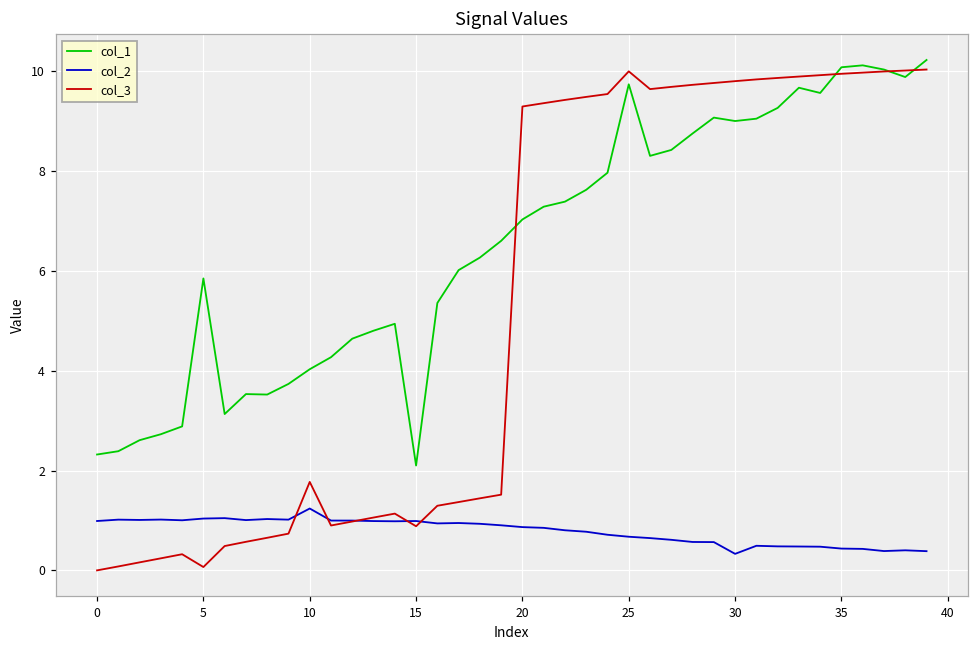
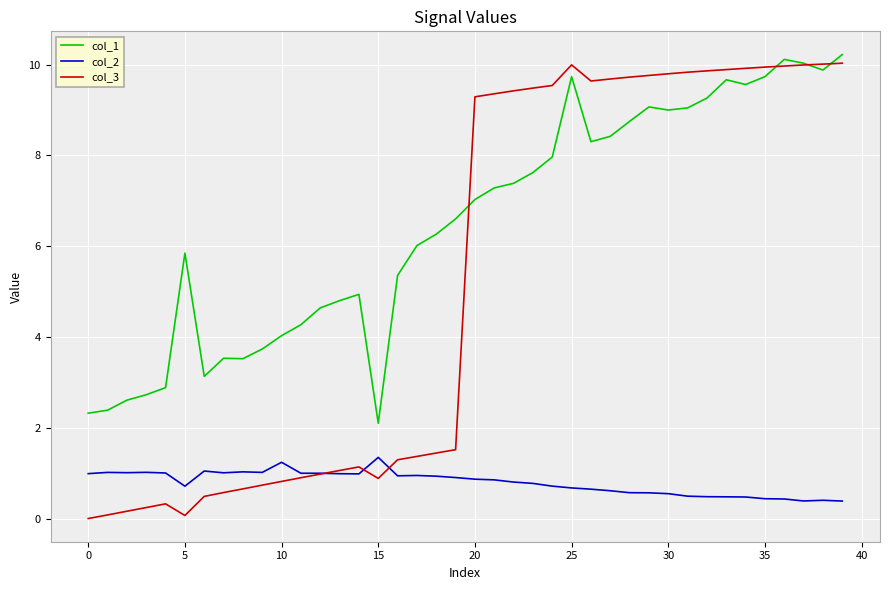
  {
    "col_1": {
      "0": 2.3,
      "5": 5.8,
      "10": 4.0,
      "15": 2.1,
      "20": 7.0,
      "25": 9.7,
      "30": 9.0,
-     "35": 10.1
+     "35": 9.7
    },
    "col_2": {
      "0": 1.0,
-     "5": 1.0,
+     "5": 0.7,
      "10": 1.2,
-     "15": 1.0,
+     "15": 1.3,
      "20": 0.9,
      "25": 0.7,
-     "30": 0.3,
+     "30": 0.5,
      "35": 0.4
    },
    "col_3": {
      "0": 0.0,
      "5": 0.1,
-     "10": 1.8,
+     "10": 0.8,
      "15": 0.9,
      "20": 9.3,
      "25": 10.0,
      "30": 9.8,
      "35": 9.9
    }
  }
